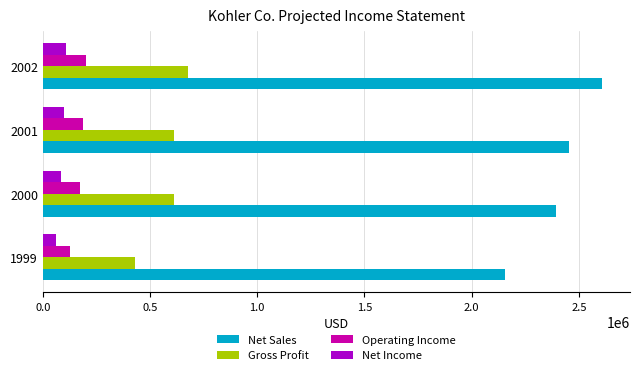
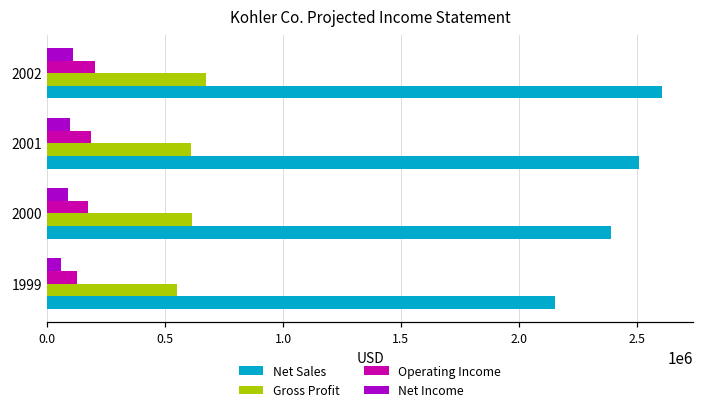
  {
    "Net Sales": {
      "2002": 2610000,
-     "2001": 2450000,
+     "2001": 2510000,
      "2000": 2390000,
      "1999": 2160000
    },
    "Gross Profit": {
      "2002": 670000,
      "2001": 610000,
      "2000": 610000,
-     "1999": 430000
+     "1999": 550000
    }
  }
